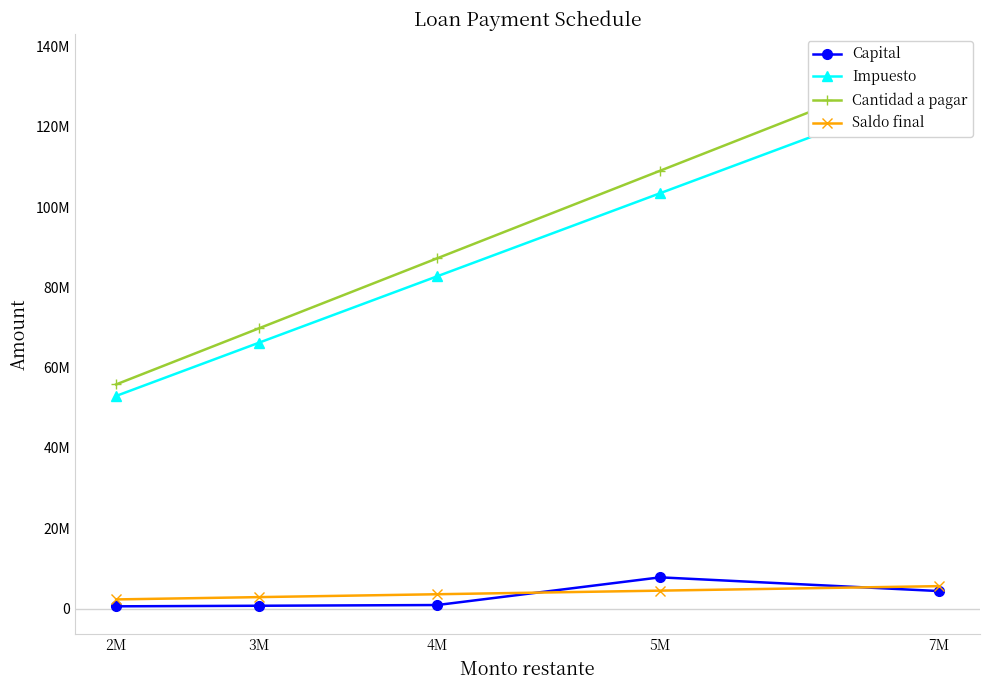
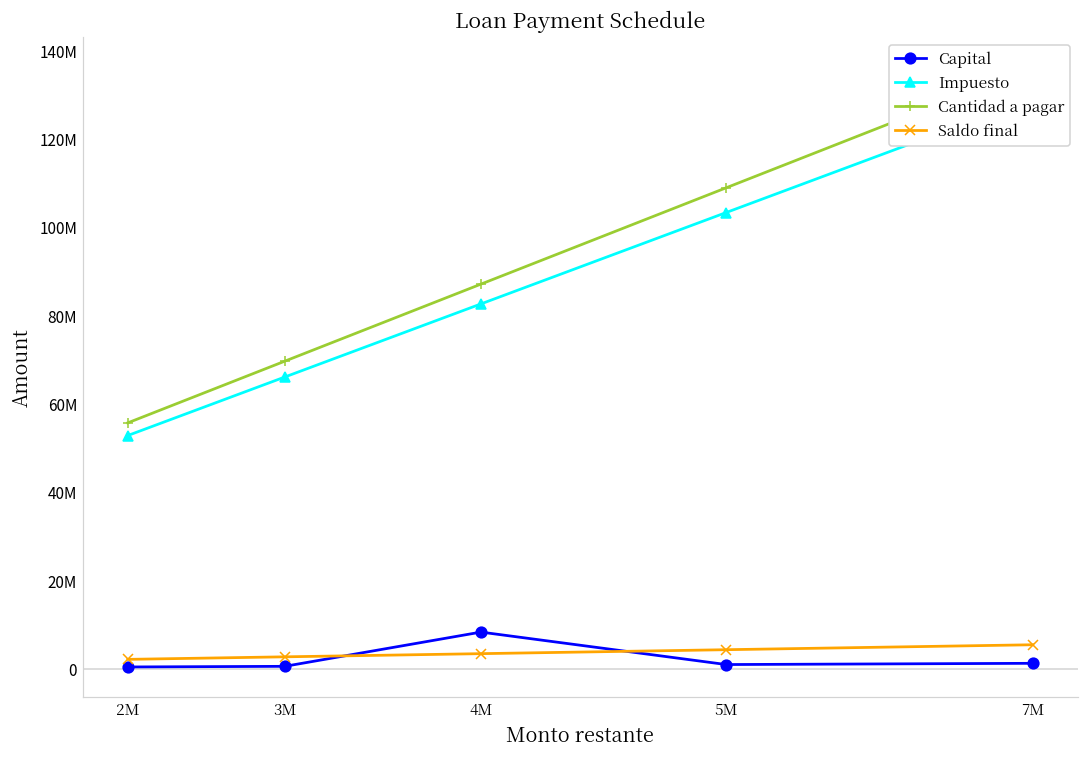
  {
    "Capital": {
      "2M": 1000000,
      "3M": 1000000,
-     "4M": 1000000,
-     "5M": 8000000,
-     "7M": 4000000
+     "4M": 8000000,
+     "5M": 1000000,
+     "7M": 1000000
    },
    "Impuesto": {
      "2M": 53000000,
      "3M": 66000000,
      "4M": 83000000,
      "5M": 103000000
    },
    "Cantidad a pagar": {
      "2M": 56000000,
      "3M": 70000000,
      "4M": 87000000,
      "5M": 109000000
    },
    "Saldo final": {
      "2M": 2000000,
      "3M": 3000000,
      "4M": 4000000,
      "5M": 4000000,
      "7M": 6000000
    }
  }
